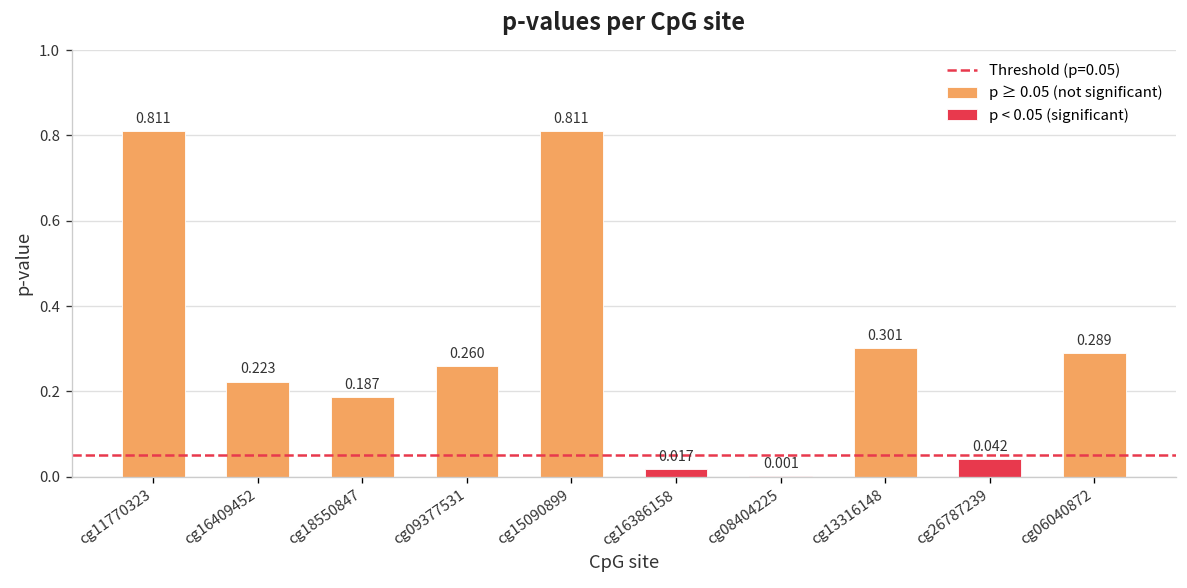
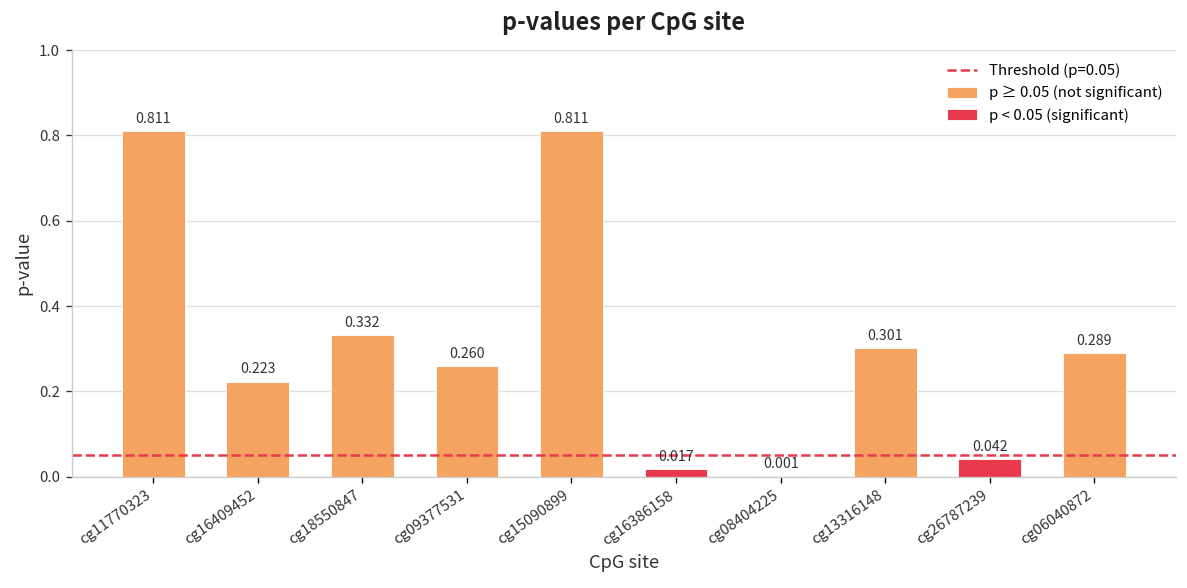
  {
    "cg11770323": 0.811,
    "cg16409452": 0.223,
-   "cg18550847": 0.187,
+   "cg18550847": 0.332,
    "cg09377531": 0.260,
    "cg15090899": 0.811,
    "cg16386158": 0.017,
    "cg08404225": 0.001,
    "cg13316148": 0.301,
    "cg26787239": 0.042,
    "cg06040872": 0.289
  }
